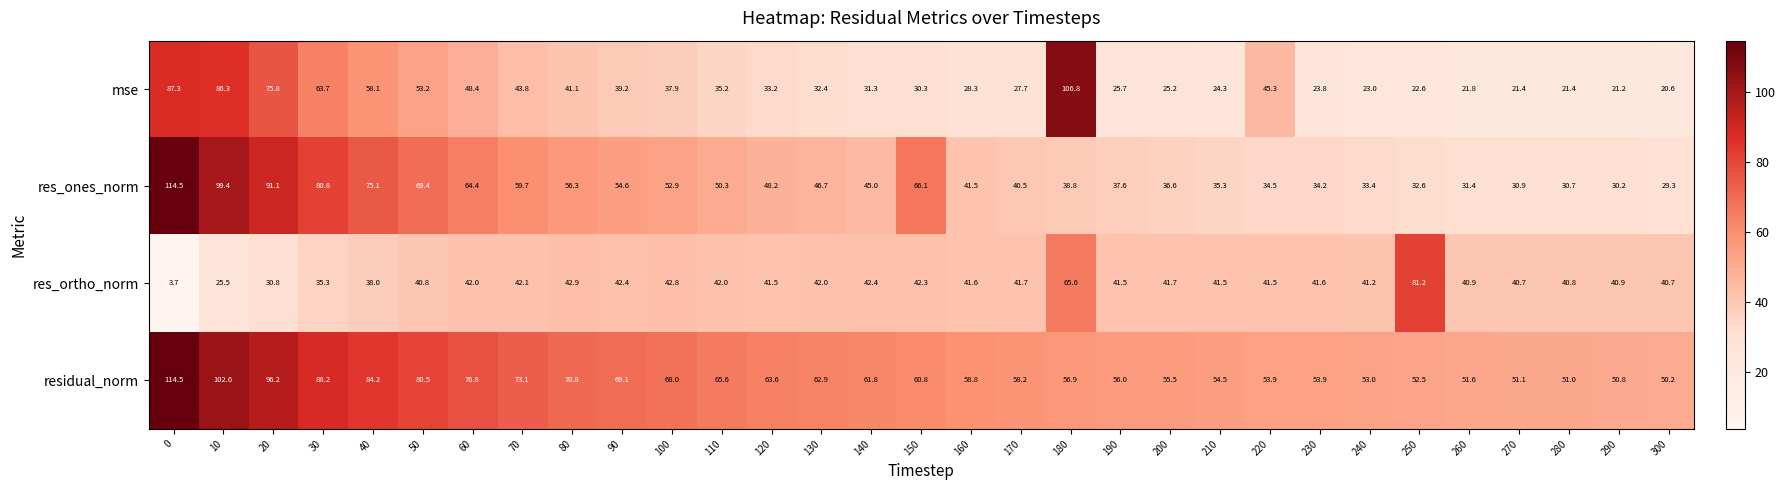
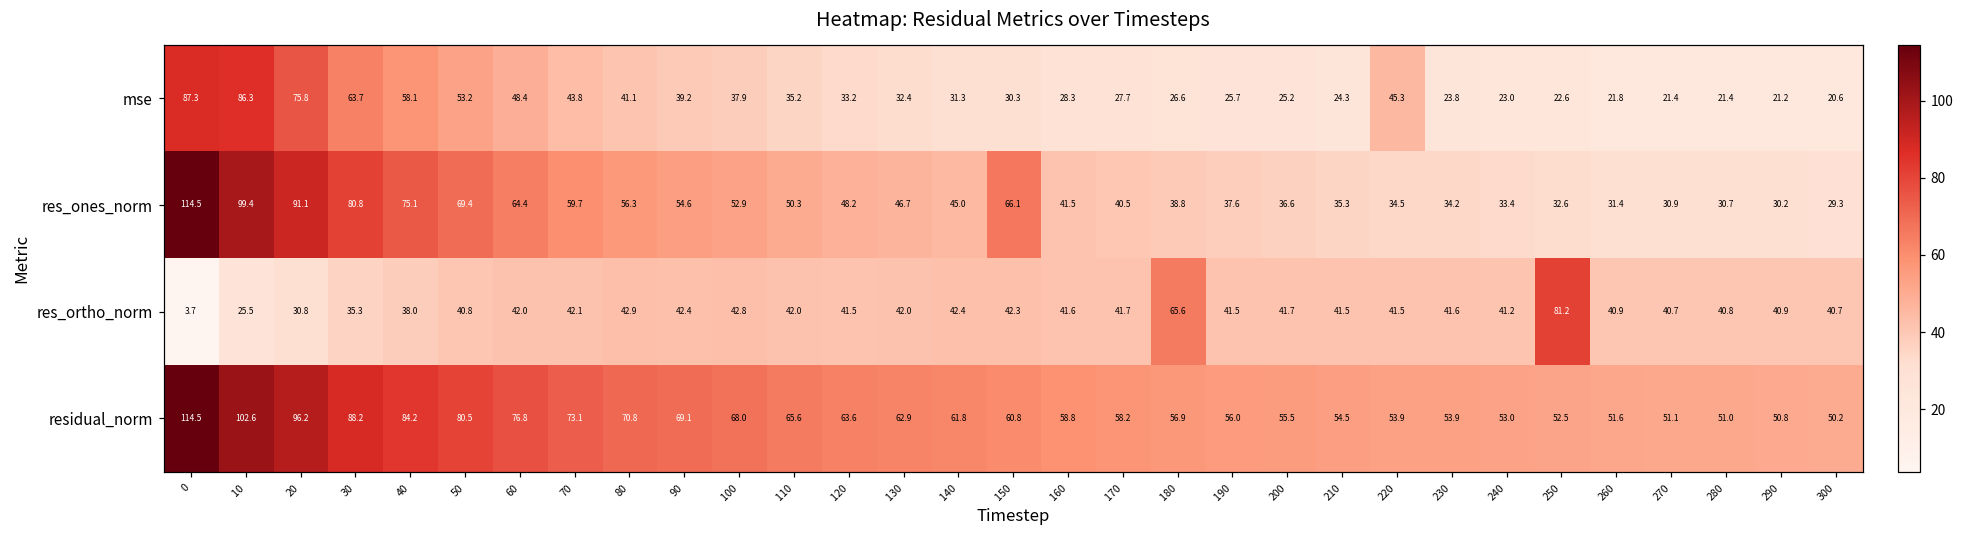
  {
    "mse": {
      "0": 87.3,
      "10": 86.3,
      "20": 75.8,
      "30": 63.7,
      "40": 58.1,
      "50": 53.2,
      "60": 48.4,
      "70": 43.8,
      "80": 41.1,
      "90": 39.2,
      "100": 37.9,
      "110": 35.2,
      "120": 33.2,
      "130": 32.4,
      "140": 31.3,
      "150": 30.3,
      "160": 28.3,
      "170": 27.7,
-     "180": 106.8,
+     "180": 26.6,
      "190": 25.7,
      "200": 25.2,
      "210": 24.3,
      "220": 45.3,
      "230": 23.8,
      "240": 23.0,
      "250": 22.6,
      "260": 21.8,
      "270": 21.4,
      "280": 21.4,
      "290": 21.2,
      "300": 20.6
    },
    "res_ones_norm": {
      "0": 114.5,
      "10": 99.4,
      "20": 91.1,
      "30": 80.8,
      "40": 75.1,
      "50": 69.4,
      "60": 64.4,
      "70": 59.7,
      "80": 56.3,
      "90": 54.6,
      "100": 52.9,
      "110": 50.3,
      "120": 48.2,
      "130": 46.7,
      "140": 45.0,
      "150": 66.1,
      "160": 41.5,
      "170": 40.5,
      "180": 38.8,
      "190": 37.6,
      "200": 36.6,
      "210": 35.3,
      "220": 34.5,
      "230": 34.2,
      "240": 33.4,
      "250": 32.6,
      "260": 31.4,
      "270": 30.9,
      "280": 30.7,
      "290": 30.2,
      "300": 29.3
    },
    "res_ortho_norm": {
      "0": 3.7,
      "10": 25.5,
      "20": 30.8,
      "30": 35.3,
      "40": 38.0,
      "50": 40.8,
      "60": 42.0,
      "70": 42.1,
      "80": 42.9,
      "90": 42.4,
      "100": 42.8,
      "110": 42.0,
      "120": 41.5,
      "130": 42.0,
      "140": 42.4,
      "150": 42.3,
      "160": 41.6,
      "170": 41.7,
      "180": 65.6,
      "190": 41.5,
      "200": 41.7,
      "210": 41.5,
      "220": 41.5,
      "230": 41.6,
      "240": 41.2,
      "250": 81.2,
      "260": 40.9,
      "270": 40.7,
      "280": 40.8,
      "290": 40.9,
      "300": 40.7
    },
    "residual_norm": {
      "0": 114.5,
      "10": 102.6,
      "20": 96.2,
      "30": 88.2,
      "40": 84.2,
      "50": 80.5,
      "60": 76.8,
      "70": 73.1,
      "80": 70.8,
      "90": 69.1,
      "100": 68.0,
      "110": 65.6,
      "120": 63.6,
      "130": 62.9,
      "140": 61.8,
      "150": 60.8,
      "160": 58.8,
      "170": 58.2,
      "180": 56.9,
      "190": 56.0,
      "200": 55.5,
      "210": 54.5,
      "220": 53.9,
      "230": 53.9,
      "240": 53.0,
      "250": 52.5,
      "260": 51.6,
      "270": 51.1,
      "280": 51.0,
      "290": 50.8,
      "300": 50.2
    }
  }
